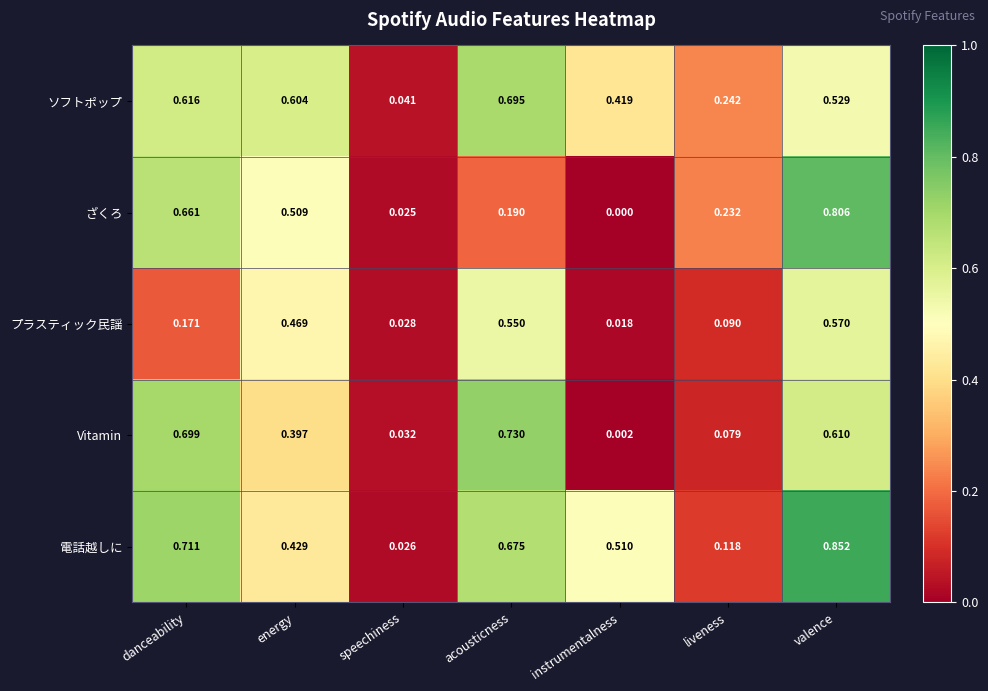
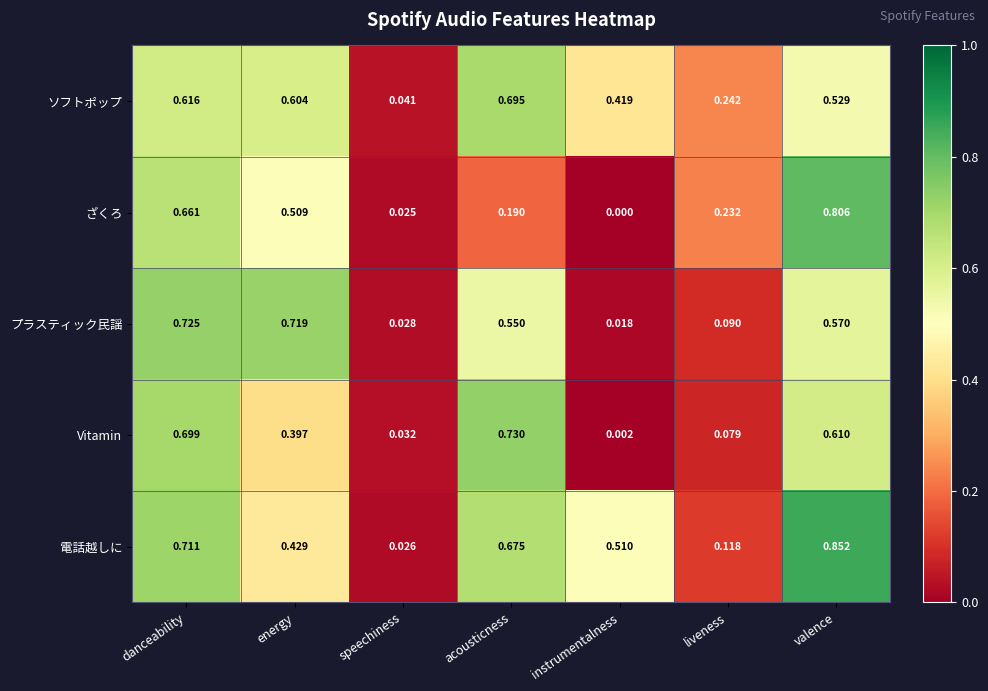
  {
    "ソフトポップ": {
      "danceability": 0.616,
      "energy": 0.604,
      "speechiness": 0.041,
      "acousticness": 0.695,
      "instrumentalness": 0.419,
      "liveness": 0.242,
      "valence": 0.529
    },
    "ざくろ": {
      "danceability": 0.661,
      "energy": 0.509,
      "speechiness": 0.025,
      "acousticness": 0.190,
      "instrumentalness": 0.000,
      "liveness": 0.232,
      "valence": 0.806
    },
    "プラスティック民謡": {
-     "danceability": 0.171,
-     "energy": 0.469,
+     "danceability": 0.725,
+     "energy": 0.719,
      "speechiness": 0.028,
      "acousticness": 0.550,
      "instrumentalness": 0.018,
      "liveness": 0.090,
      "valence": 0.570
    },
    "Vitamin": {
      "danceability": 0.699,
      "energy": 0.397,
      "speechiness": 0.032,
      "acousticness": 0.730,
      "instrumentalness": 0.002,
      "liveness": 0.079,
      "valence": 0.610
    },
    "電話越しに": {
      "danceability": 0.711,
      "energy": 0.429,
      "speechiness": 0.026,
      "acousticness": 0.675,
      "instrumentalness": 0.510,
      "liveness": 0.118,
      "valence": 0.852
    }
  }
